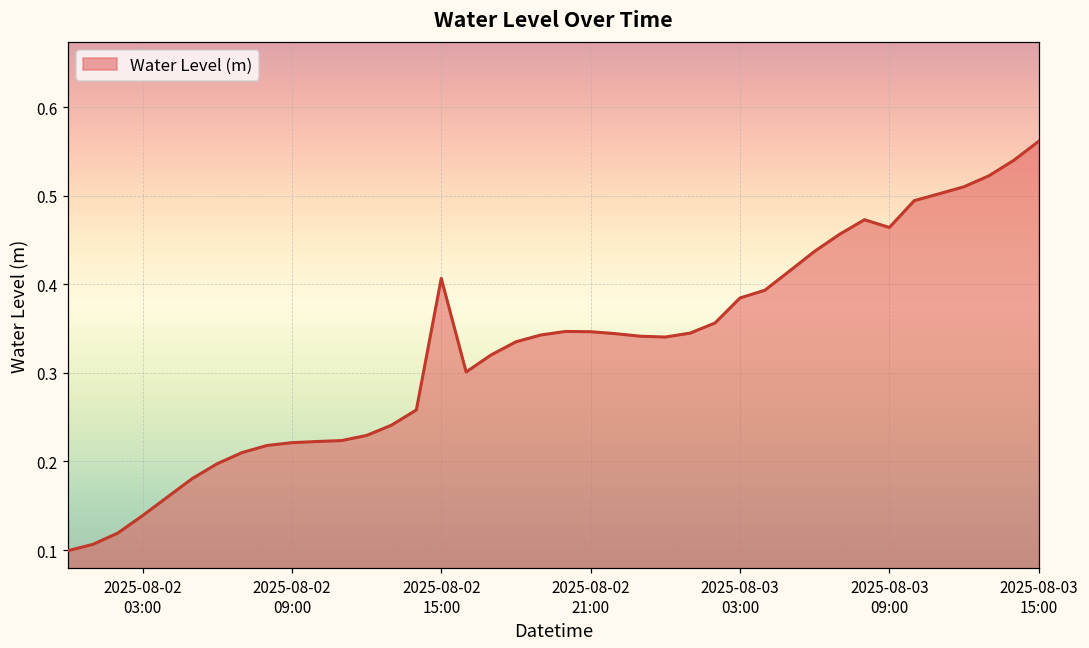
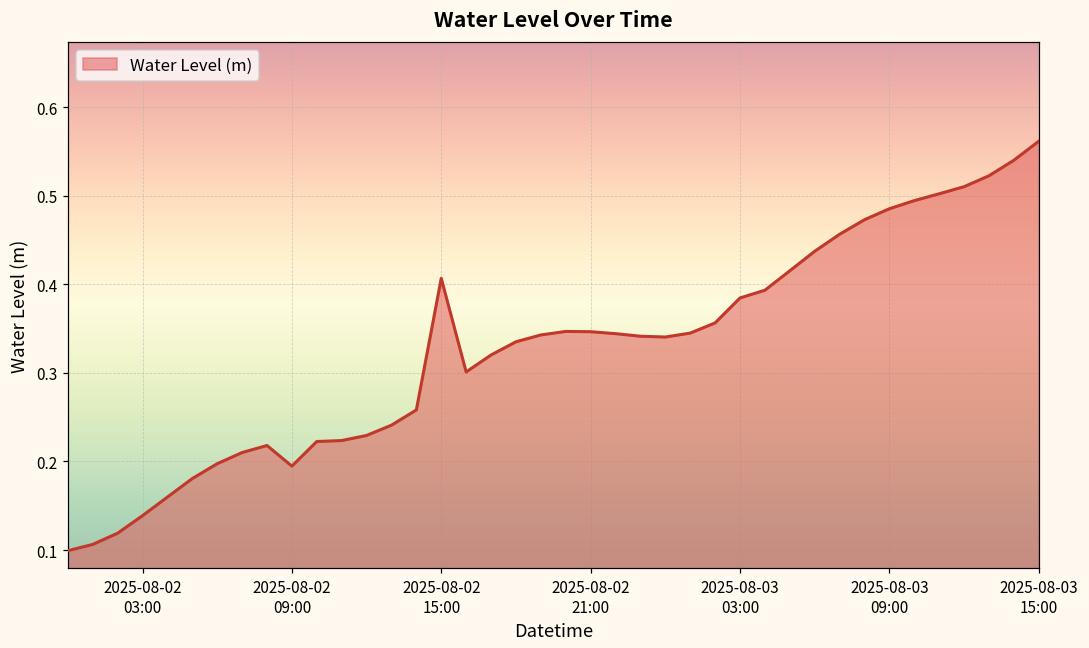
  {
    "2025-08-02 03:00": 0.14,
-   "2025-08-02 09:00": 0.22,
+   "2025-08-02 09:00": 0.19,
    "2025-08-02 15:00": 0.41,
    "2025-08-02 21:00": 0.35,
    "2025-08-03 03:00": 0.38,
-   "2025-08-03 09:00": 0.46,
+   "2025-08-03 09:00": 0.49,
    "2025-08-03 15:00": 0.56
  }
